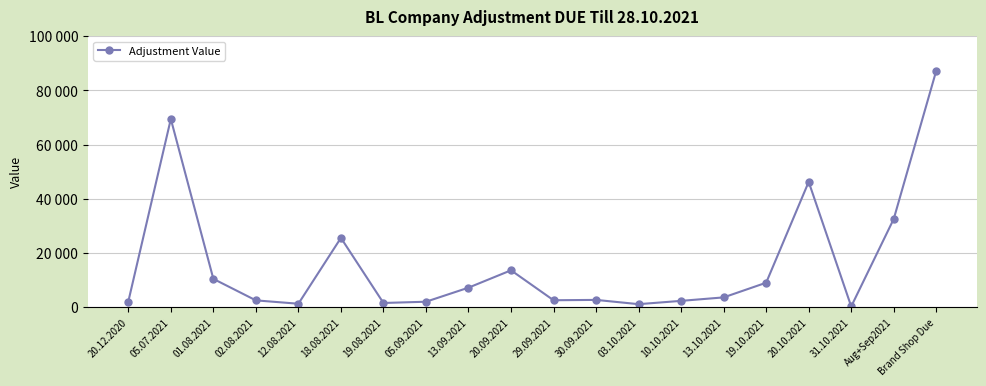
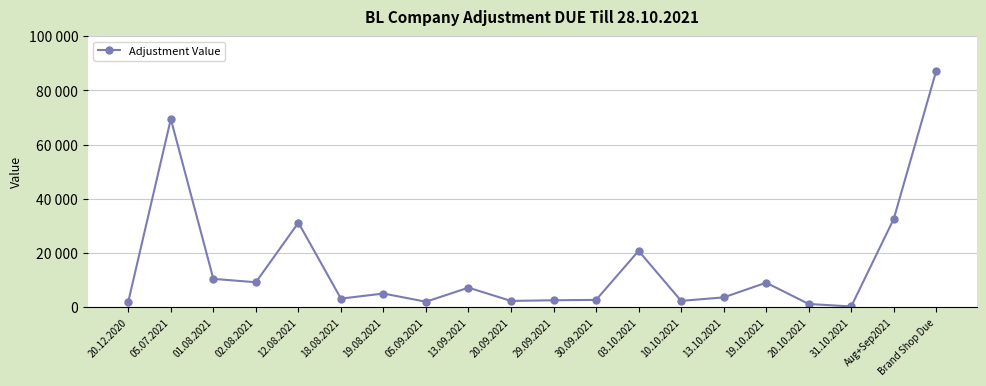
  {
    "20.12.2020": 2000,
    "05.07.2021": 69000,
    "01.08.2021": 10000,
-   "02.08.2021": 3000,
-   "12.08.2021": 1000,
-   "18.08.2021": 26000,
-   "19.08.2021": 2000,
+   "02.08.2021": 9000,
+   "12.08.2021": 31000,
+   "18.08.2021": 3000,
+   "19.08.2021": 5000,
    "05.09.2021": 2000,
    "13.09.2021": 7000,
-   "20.09.2021": 14000,
+   "20.09.2021": 2000,
    "29.09.2021": 3000,
    "30.09.2021": 3000,
-   "03.10.2021": 1000,
+   "03.10.2021": 21000,
    "10.10.2021": 2000,
    "13.10.2021": 4000,
    "19.10.2021": 9000,
-   "20.10.2021": 46000,
+   "20.10.2021": 1000,
    "31.10.2021": 0,
    "Aug+Sep2021": 33000,
    "Brand Shop Due": 87000
  }
